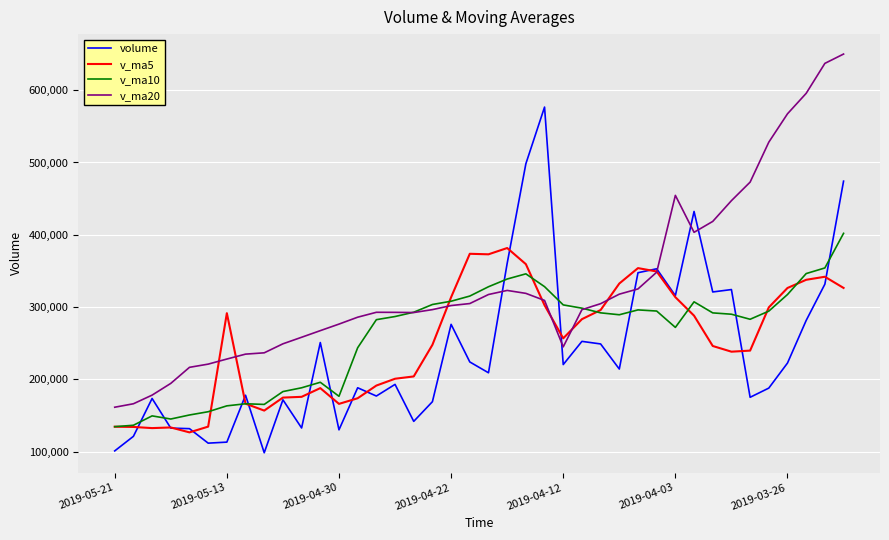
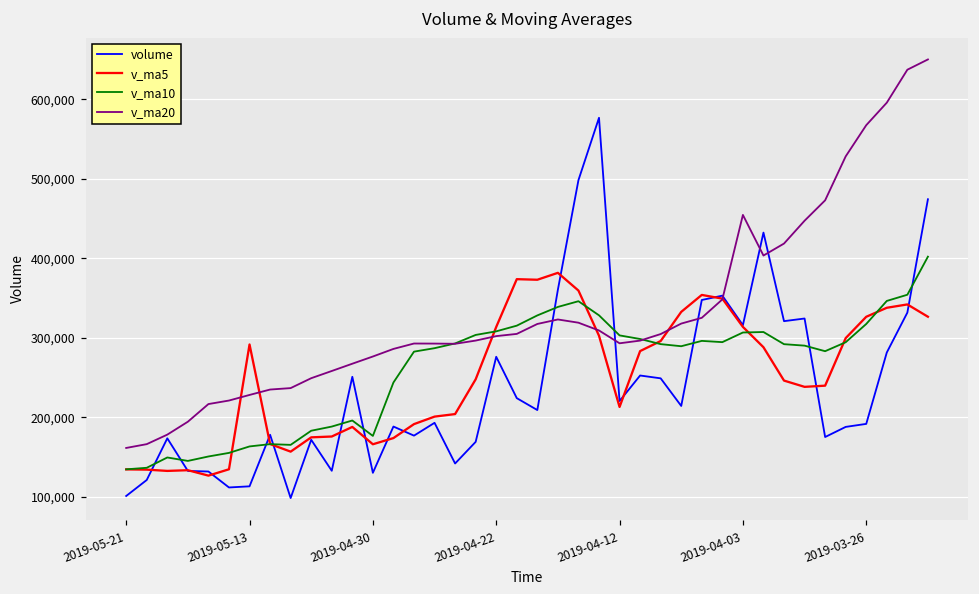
  {
    "volume": {
      "2019-05-21": "100,000",
      "2019-05-13": "110,000",
      "2019-04-30": "130,000",
      "2019-04-22": "280,000",
      "2019-04-12": "220,000",
-     "2019-03-26": "220,000"
+     "2019-03-26": "190,000"
    },
    "v_ma5": {
      "2019-05-13": "290,000",
      "2019-04-30": "170,000",
      "2019-04-22": "310,000",
-     "2019-04-12": "260,000",
+     "2019-04-12": "210,000",
      "2019-03-26": "330,000"
    },
    "v_ma10": {
      "2019-05-13": "160,000",
      "2019-04-30": "180,000",
      "2019-04-22": "310,000",
      "2019-04-12": "300,000",
-     "2019-04-03": "270,000",
+     "2019-04-03": "310,000",
      "2019-03-26": "320,000"
    },
    "v_ma20": {
      "2019-05-21": "160,000",
      "2019-05-13": "230,000",
      "2019-04-30": "280,000",
      "2019-04-22": "300,000",
-     "2019-04-12": "240,000",
+     "2019-04-12": "290,000",
      "2019-04-03": "450,000",
      "2019-03-26": "570,000"
    }
  }
